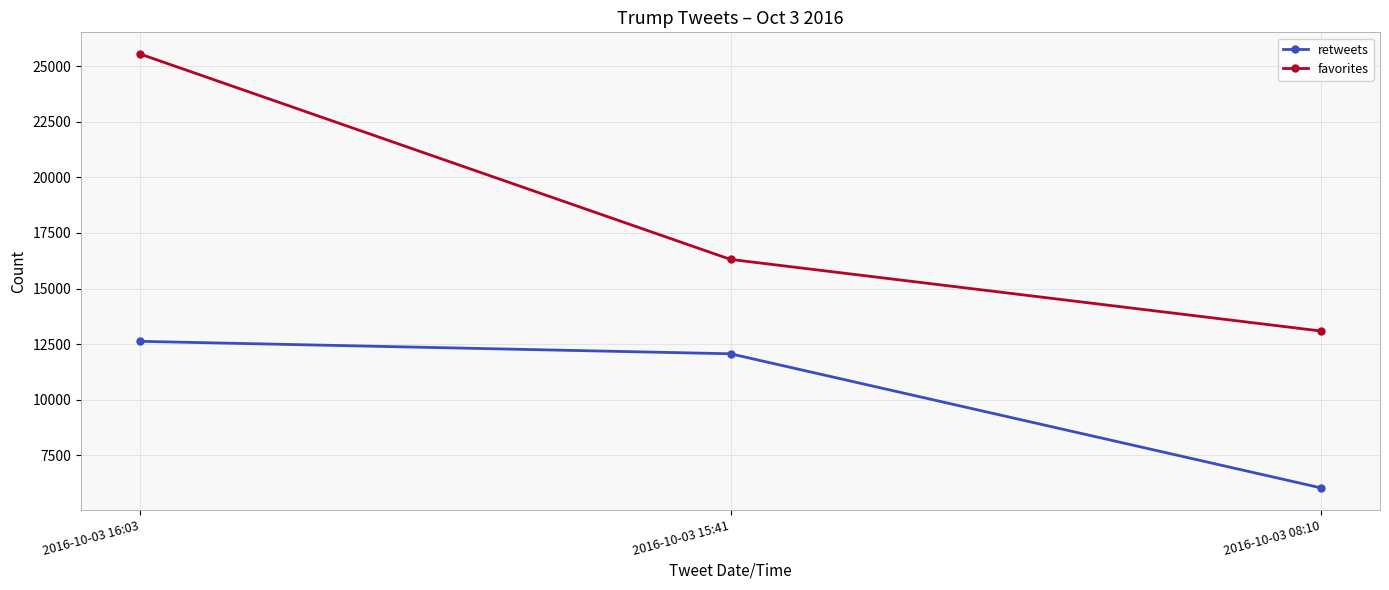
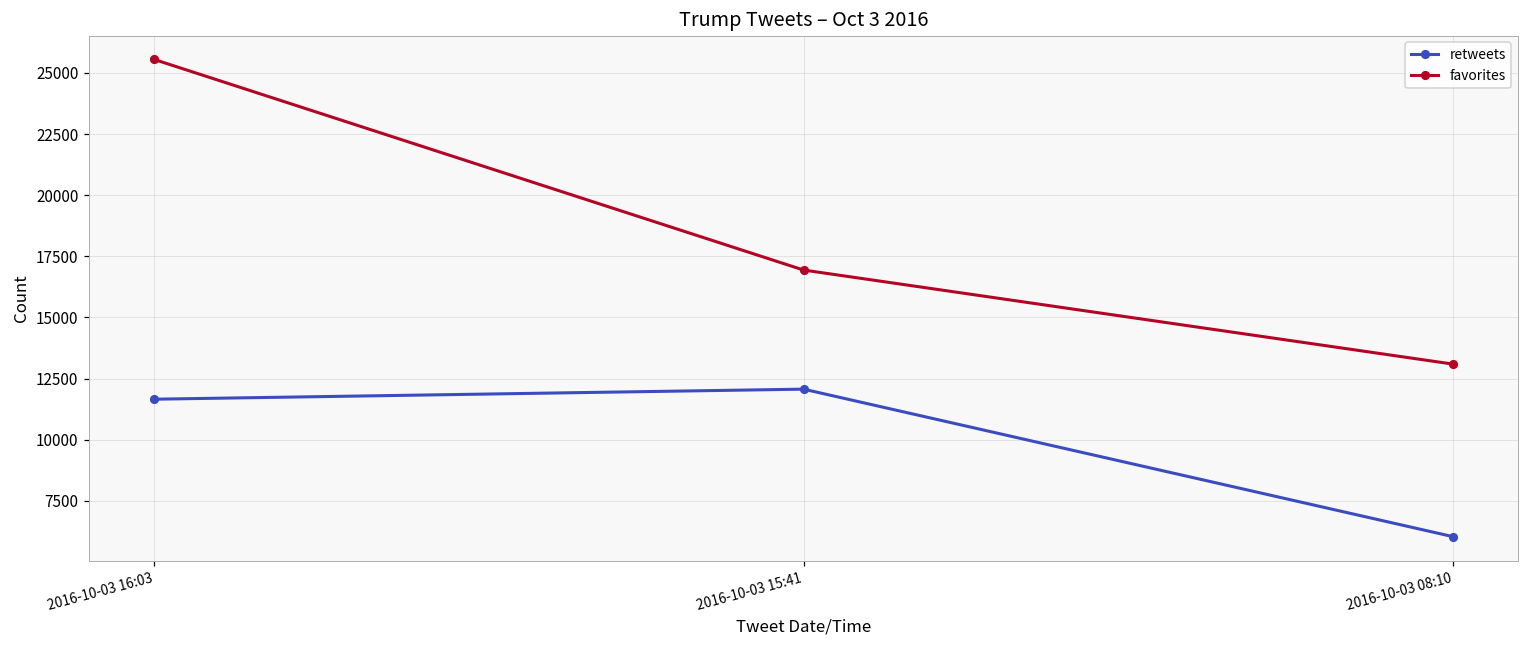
  {
    "retweets": {
-     "2016-10-03 16:03": 12600,
+     "2016-10-03 16:03": 11700,
      "2016-10-03 15:41": 12100,
      "2016-10-03 08:10": 6000
    },
    "favorites": {
      "2016-10-03 16:03": 25600,
-     "2016-10-03 15:41": 16300,
+     "2016-10-03 15:41": 16900,
      "2016-10-03 08:10": 13100
    }
  }
